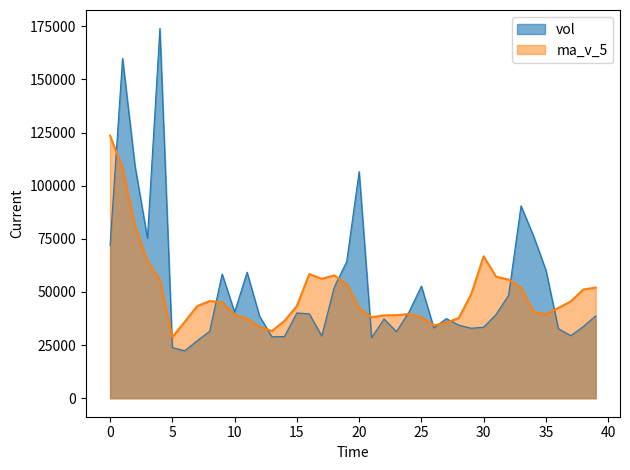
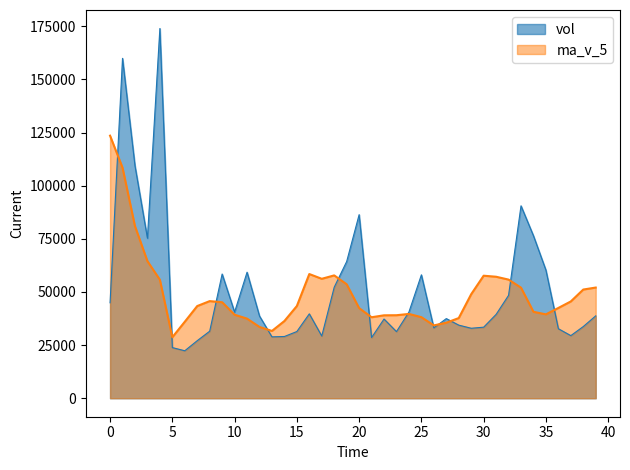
  {
    "vol": {
-     "0": 72000,
+     "0": 45000,
      "5": 24000,
      "10": 41000,
-     "15": 40000,
-     "20": 107000,
-     "25": 53000,
+     "15": 31000,
+     "20": 86000,
+     "25": 58000,
      "30": 33000,
      "35": 60000
    },
    "ma_v_5": {
      "0": 124000,
      "5": 29000,
      "10": 39000,
      "15": 43000,
      "20": 42000,
      "25": 38000,
-     "30": 67000,
+     "30": 58000,
      "35": 39000
    }
  }
